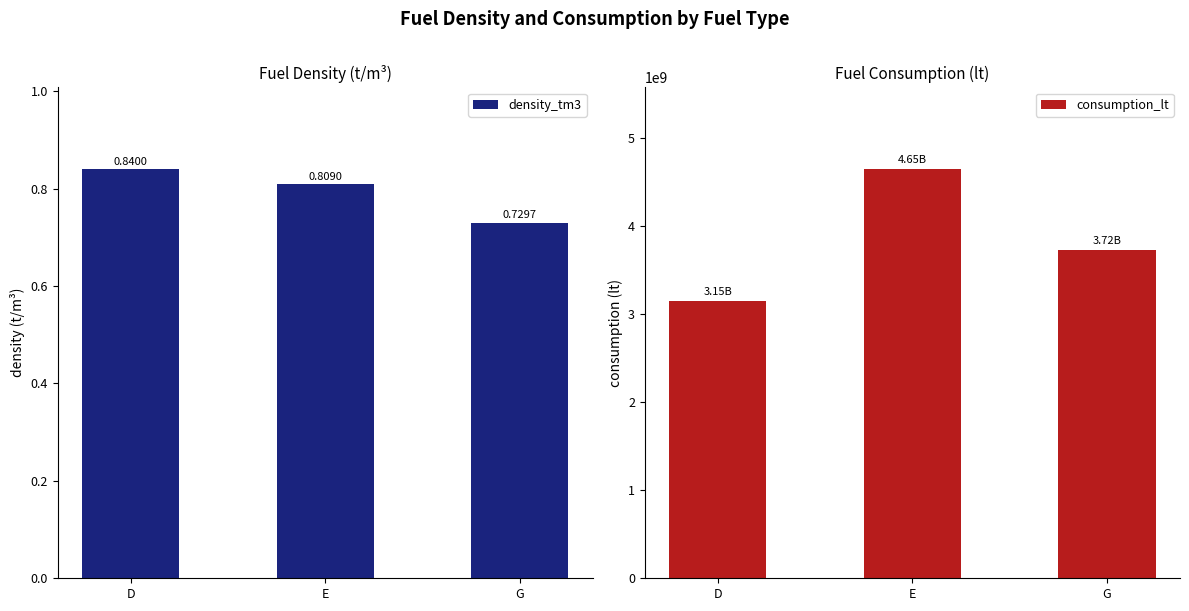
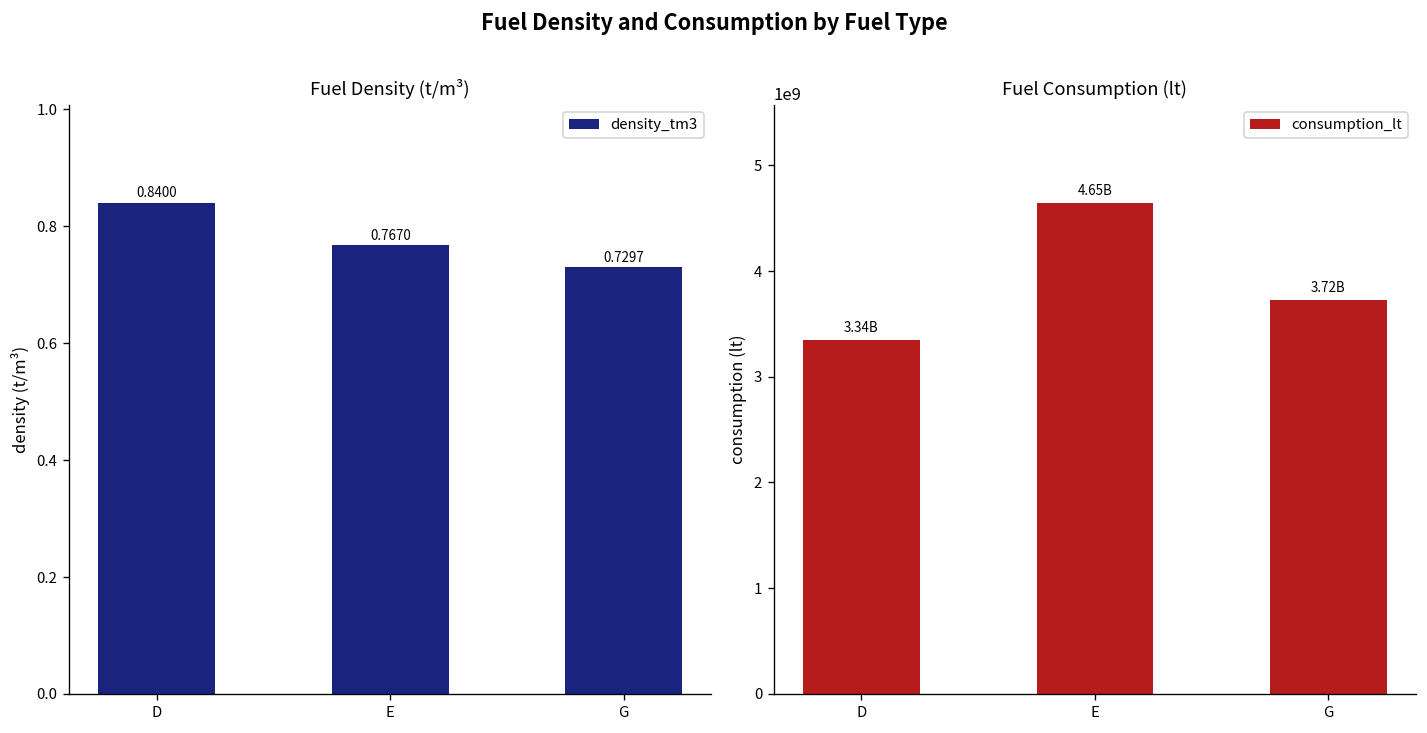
  {
    "Fuel Density (t/m³)": {
      "D": "0.8400",
-     "E": "0.8090",
+     "E": "0.7670",
      "G": "0.7297"
    },
    "Fuel Consumption (lt)": {
-     "D": "3.15B",
+     "D": "3.34B",
      "E": "4.65B",
      "G": "3.72B"
    }
  }
